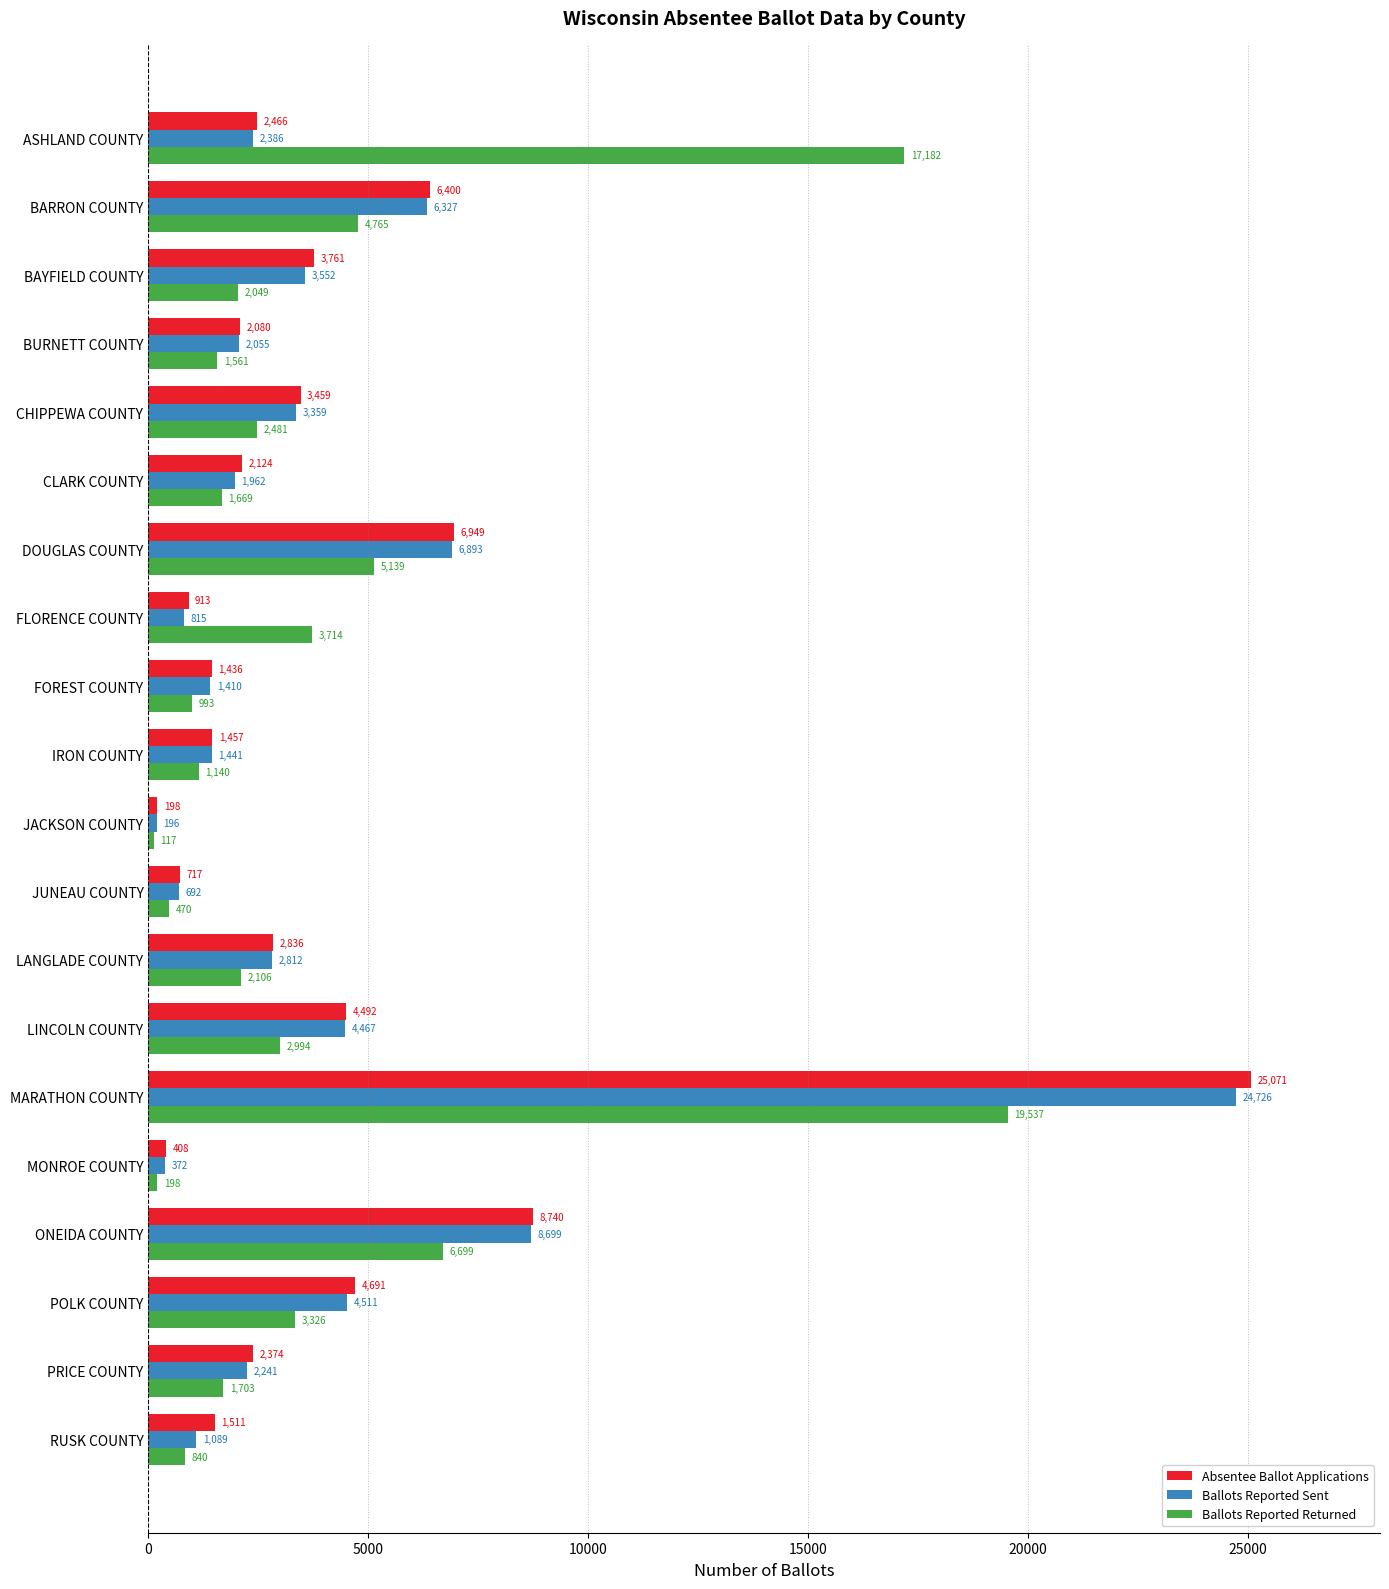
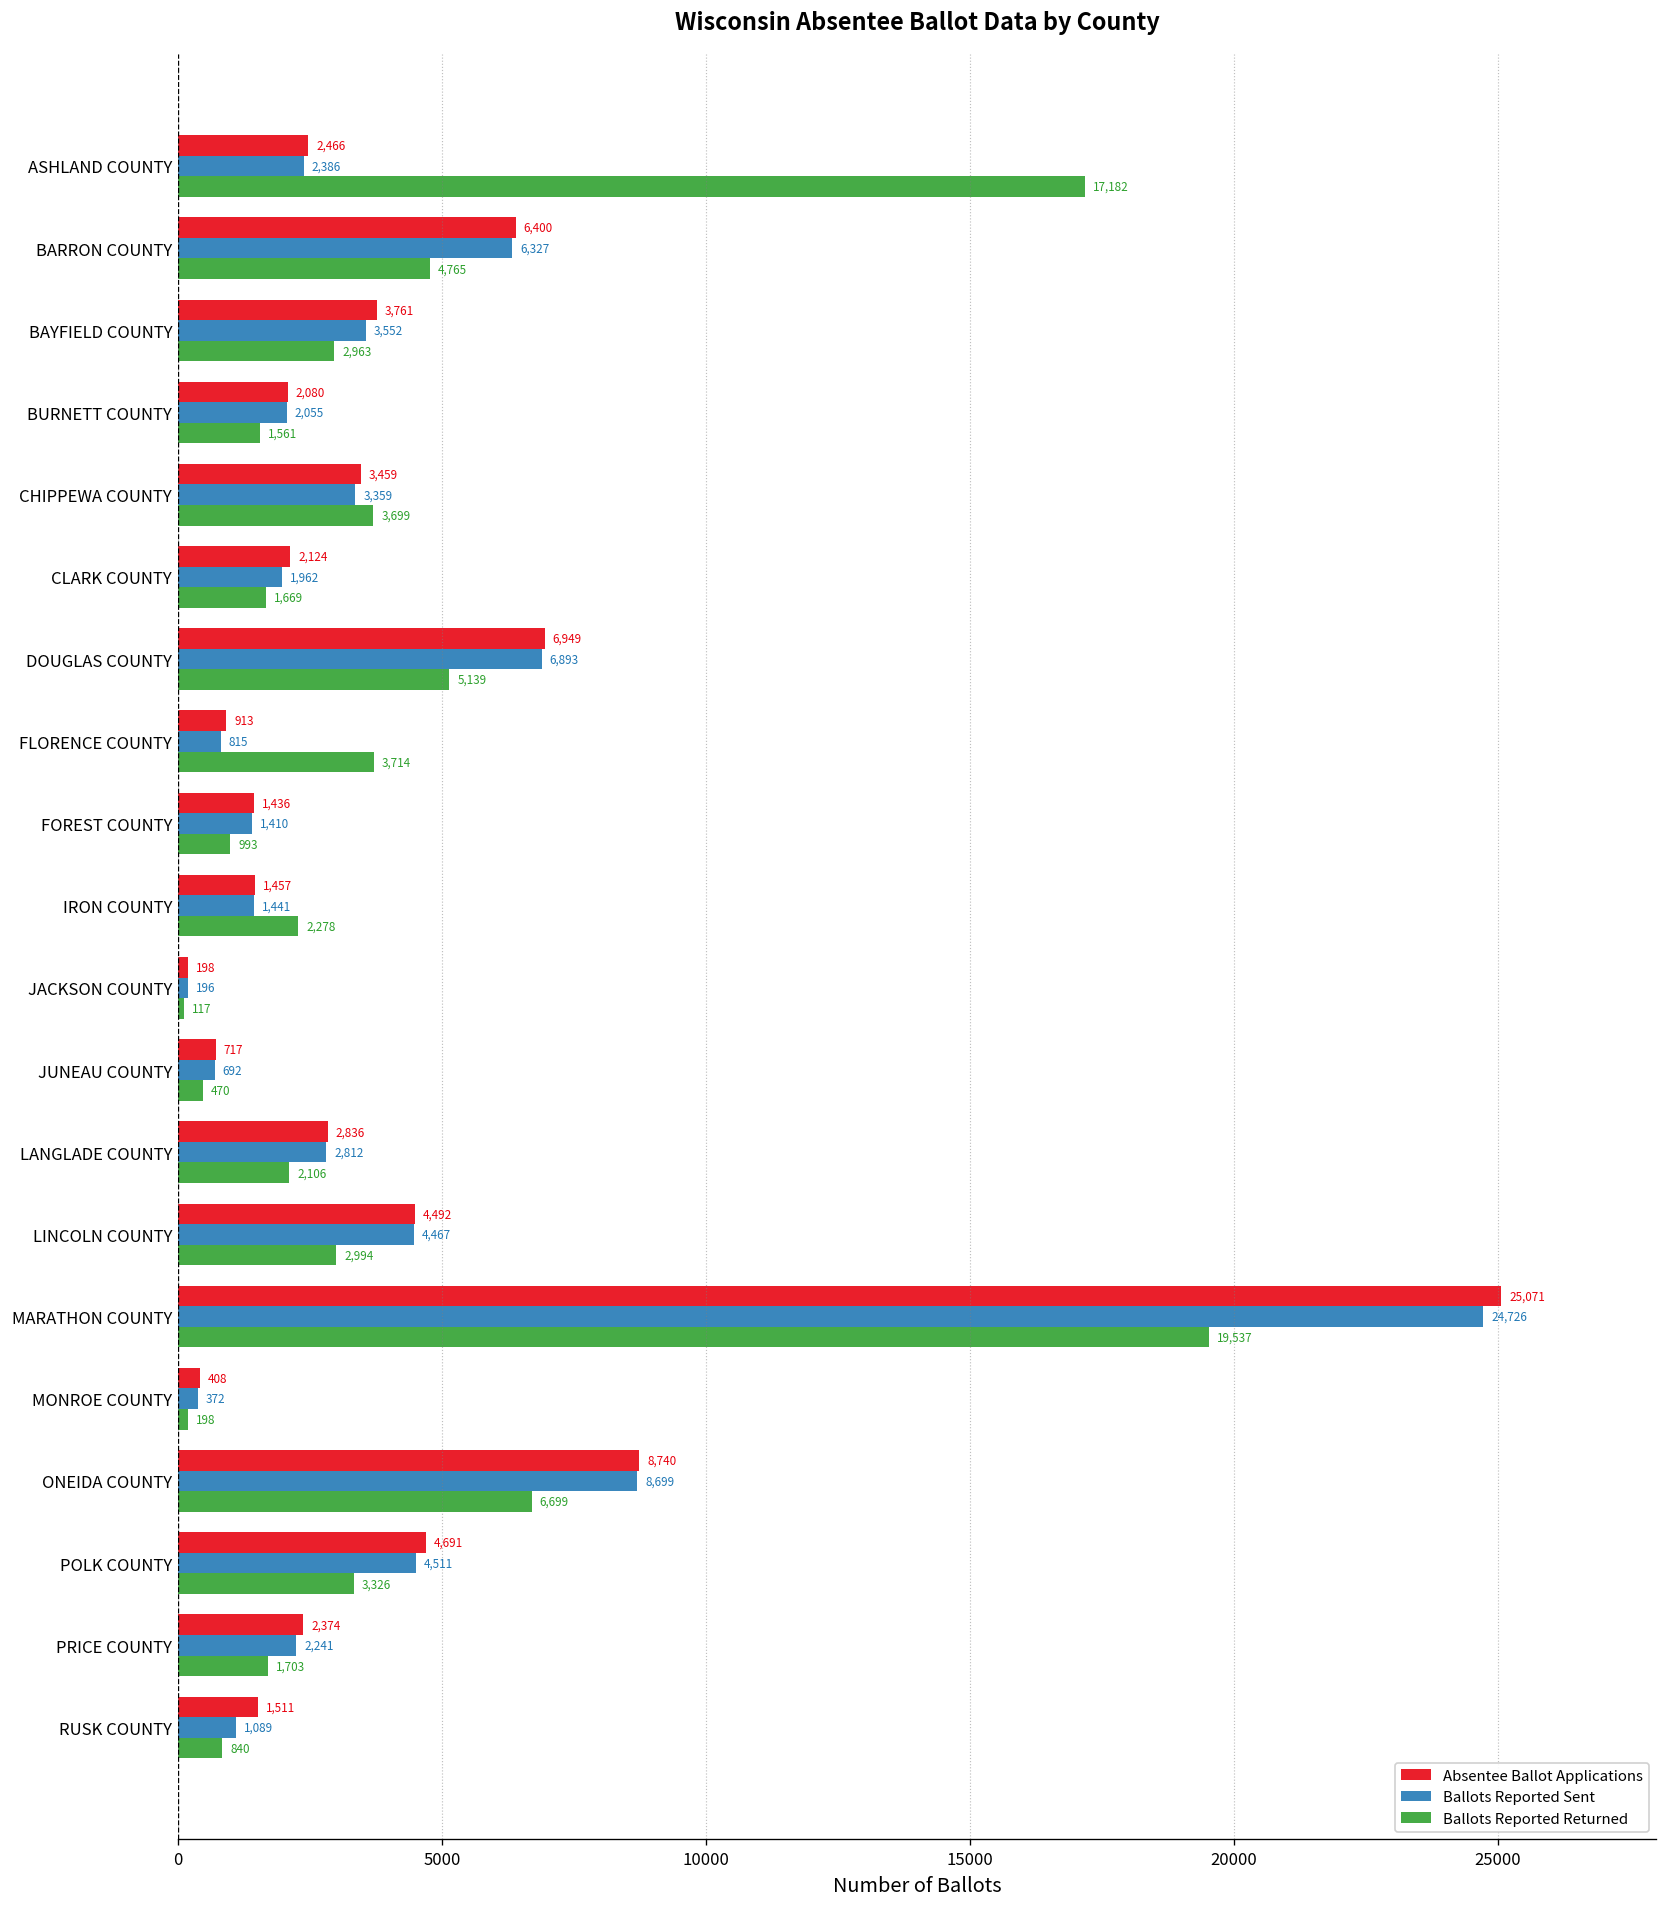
  {
    "Absentee Ballot Applications": {
      "ASHLAND COUNTY": "2,466",
      "BARRON COUNTY": "6,400",
      "BAYFIELD COUNTY": "3,761",
      "BURNETT COUNTY": "2,080",
      "CHIPPEWA COUNTY": "3,459",
      "CLARK COUNTY": "2,124",
      "DOUGLAS COUNTY": "6,949",
      "FLORENCE COUNTY": "913",
      "FOREST COUNTY": "1,436",
      "IRON COUNTY": "1,457",
      "JACKSON COUNTY": "198",
      "JUNEAU COUNTY": "717",
      "LANGLADE COUNTY": "2,836",
      "LINCOLN COUNTY": "4,492",
      "MARATHON COUNTY": "25,071",
      "MONROE COUNTY": "408",
      "ONEIDA COUNTY": "8,740",
      "POLK COUNTY": "4,691",
      "PRICE COUNTY": "2,374",
      "RUSK COUNTY": "1,511"
    },
    "Ballots Reported Sent": {
      "ASHLAND COUNTY": "2,386",
      "BARRON COUNTY": "6,327",
      "BAYFIELD COUNTY": "3,552",
      "BURNETT COUNTY": "2,055",
      "CHIPPEWA COUNTY": "3,359",
      "CLARK COUNTY": "1,962",
      "DOUGLAS COUNTY": "6,893",
      "FLORENCE COUNTY": "815",
      "FOREST COUNTY": "1,410",
      "IRON COUNTY": "1,441",
      "JACKSON COUNTY": "196",
      "JUNEAU COUNTY": "692",
      "LANGLADE COUNTY": "2,812",
      "LINCOLN COUNTY": "4,467",
      "MARATHON COUNTY": "24,726",
      "MONROE COUNTY": "372",
      "ONEIDA COUNTY": "8,699",
      "POLK COUNTY": "4,511",
      "PRICE COUNTY": "2,241",
      "RUSK COUNTY": "1,089"
    },
    "Ballots Reported Returned": {
      "ASHLAND COUNTY": "17,182",
      "BARRON COUNTY": "4,765",
-     "BAYFIELD COUNTY": "2,049",
+     "BAYFIELD COUNTY": "2,963",
      "BURNETT COUNTY": "1,561",
-     "CHIPPEWA COUNTY": "2,481",
+     "CHIPPEWA COUNTY": "3,699",
      "CLARK COUNTY": "1,669",
      "DOUGLAS COUNTY": "5,139",
      "FLORENCE COUNTY": "3,714",
      "FOREST COUNTY": "993",
-     "IRON COUNTY": "1,140",
+     "IRON COUNTY": "2,278",
      "JACKSON COUNTY": "117",
      "JUNEAU COUNTY": "470",
      "LANGLADE COUNTY": "2,106",
      "LINCOLN COUNTY": "2,994",
      "MARATHON COUNTY": "19,537",
      "MONROE COUNTY": "198",
      "ONEIDA COUNTY": "6,699",
      "POLK COUNTY": "3,326",
      "PRICE COUNTY": "1,703",
      "RUSK COUNTY": "840"
    }
  }
